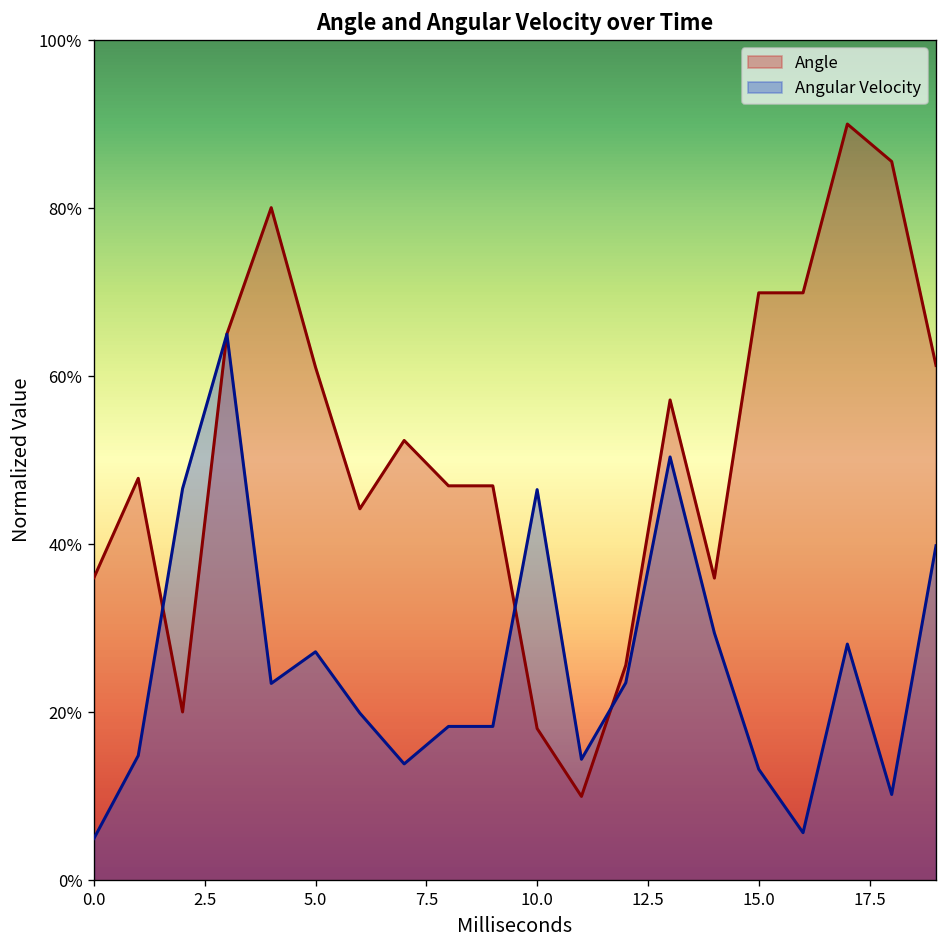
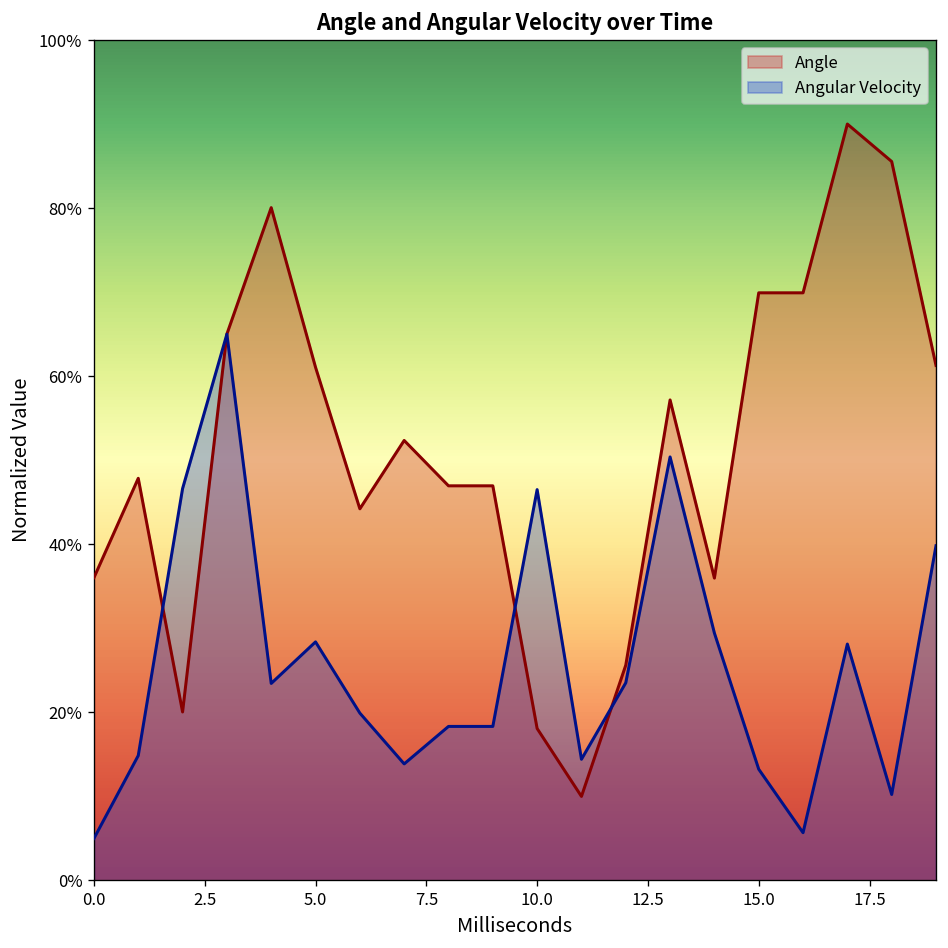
  {
    "Angle": {
      "0.0": "36%",
      "5.0": "61%",
      "10.0": "18%",
      "15.0": "70%"
    },
    "Angular Velocity": {
      "0.0": "5%",
-     "5.0": "27%",
+     "5.0": "28%",
      "10.0": "47%",
      "15.0": "13%"
    }
  }
